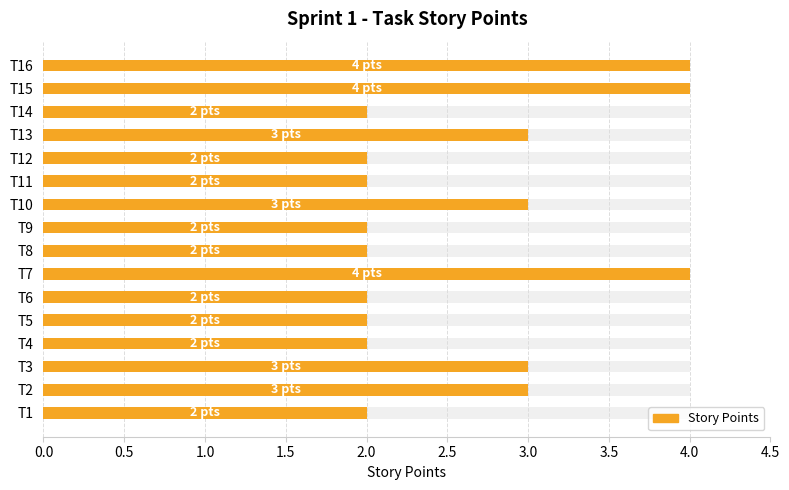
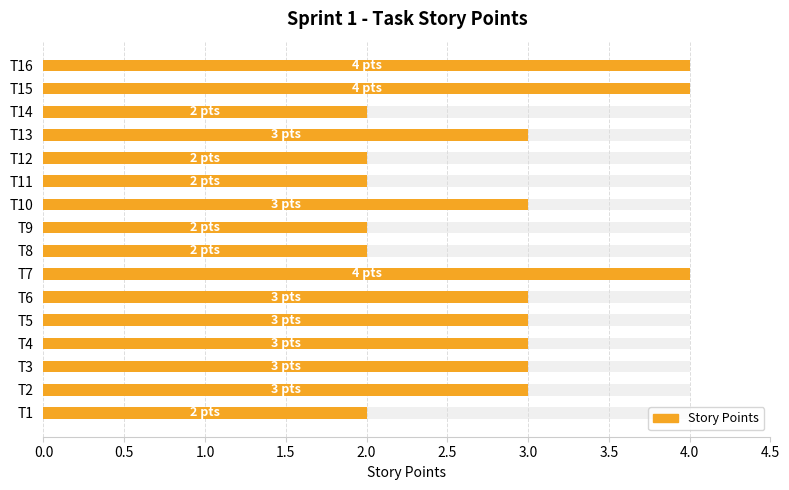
  {
    "Story Points": {
      "T16": 4,
      "T15": 4,
      "T7": 4,
-     "T6": 2,
-     "T5": 2,
-     "T4": 2
+     "T6": 3,
+     "T5": 3,
+     "T4": 3
    }
  }
